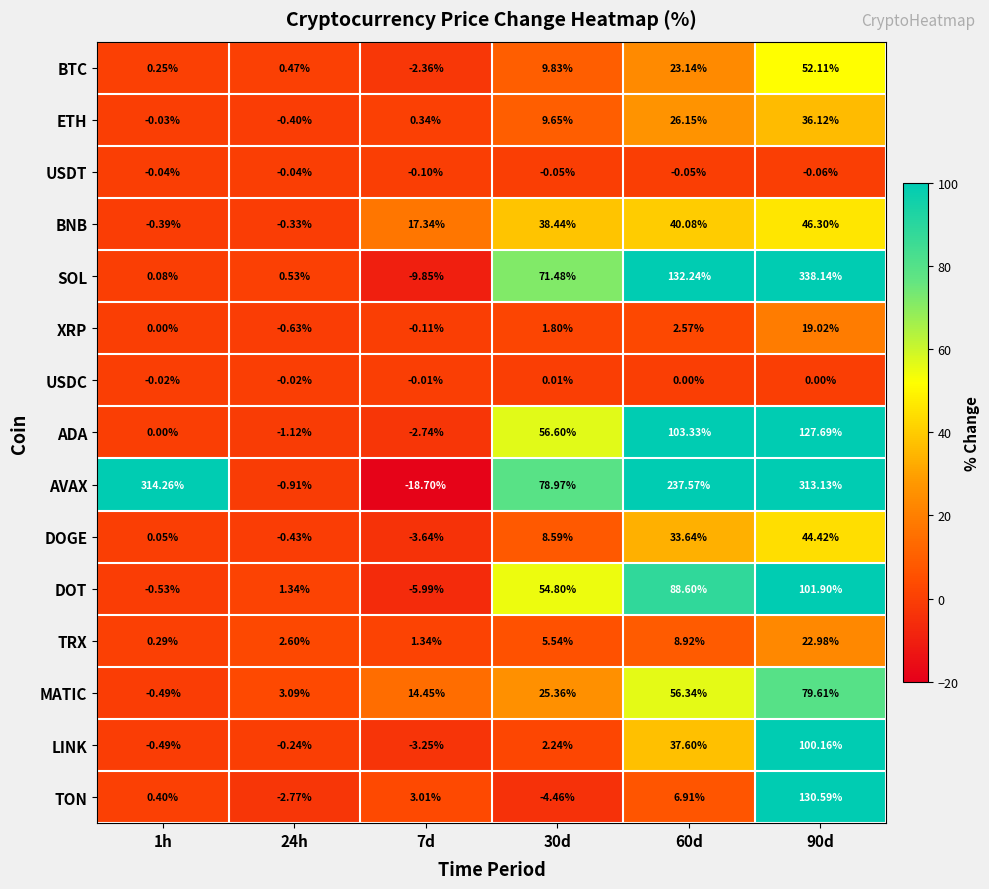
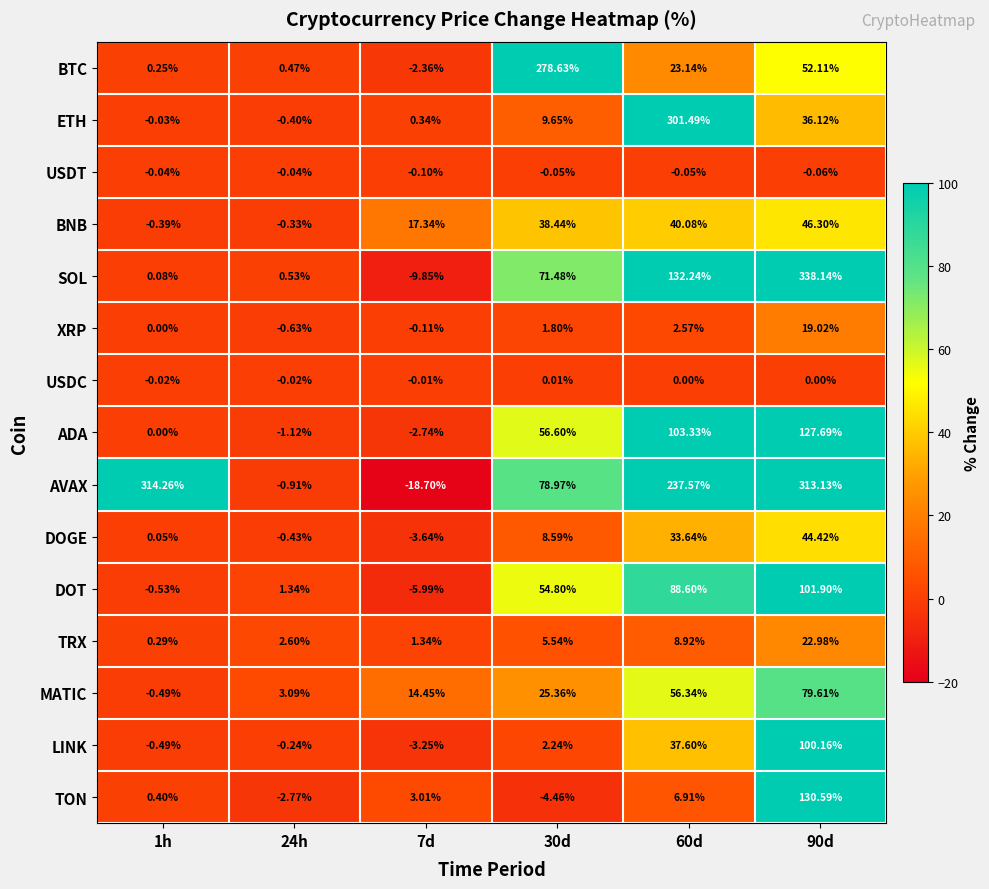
  {
    "BTC": {
      "1h": "0.25%",
      "24h": "0.47%",
      "7d": "-2.36%",
-     "30d": "9.83%",
+     "30d": "278.63%",
      "60d": "23.14%",
      "90d": "52.11%"
    },
    "ETH": {
      "1h": "-0.03%",
      "24h": "-0.40%",
      "7d": "0.34%",
      "30d": "9.65%",
-     "60d": "26.15%",
+     "60d": "301.49%",
      "90d": "36.12%"
    },
    "USDT": {
      "1h": "-0.04%",
      "24h": "-0.04%",
      "7d": "-0.10%",
      "30d": "-0.05%",
      "60d": "-0.05%",
      "90d": "-0.06%"
    },
    "BNB": {
      "1h": "-0.39%",
      "24h": "-0.33%",
      "7d": "17.34%",
      "30d": "38.44%",
      "60d": "40.08%",
      "90d": "46.30%"
    },
    "SOL": {
      "1h": "0.08%",
      "24h": "0.53%",
      "7d": "-9.85%",
      "30d": "71.48%",
      "60d": "132.24%",
      "90d": "338.14%"
    },
    "XRP": {
      "1h": "0.00%",
      "24h": "-0.63%",
      "7d": "-0.11%",
      "30d": "1.80%",
      "60d": "2.57%",
      "90d": "19.02%"
    },
    "USDC": {
      "1h": "-0.02%",
      "24h": "-0.02%",
      "7d": "-0.01%",
      "30d": "0.01%",
      "60d": "0.00%",
      "90d": "0.00%"
    },
    "ADA": {
      "1h": "0.00%",
      "24h": "-1.12%",
      "7d": "-2.74%",
      "30d": "56.60%",
      "60d": "103.33%",
      "90d": "127.69%"
    },
    "AVAX": {
      "1h": "314.26%",
      "24h": "-0.91%",
      "7d": "-18.70%",
      "30d": "78.97%",
      "60d": "237.57%",
      "90d": "313.13%"
    },
    "DOGE": {
      "1h": "0.05%",
      "24h": "-0.43%",
      "7d": "-3.64%",
      "30d": "8.59%",
      "60d": "33.64%",
      "90d": "44.42%"
    },
    "DOT": {
      "1h": "-0.53%",
      "24h": "1.34%",
      "7d": "-5.99%",
      "30d": "54.80%",
      "60d": "88.60%",
      "90d": "101.90%"
    },
    "TRX": {
      "1h": "0.29%",
      "24h": "2.60%",
      "7d": "1.34%",
      "30d": "5.54%",
      "60d": "8.92%",
      "90d": "22.98%"
    },
    "MATIC": {
      "1h": "-0.49%",
      "24h": "3.09%",
      "7d": "14.45%",
      "30d": "25.36%",
      "60d": "56.34%",
      "90d": "79.61%"
    },
    "LINK": {
      "1h": "-0.49%",
      "24h": "-0.24%",
      "7d": "-3.25%",
      "30d": "2.24%",
      "60d": "37.60%",
      "90d": "100.16%"
    },
    "TON": {
      "1h": "0.40%",
      "24h": "-2.77%",
      "7d": "3.01%",
      "30d": "-4.46%",
      "60d": "6.91%",
      "90d": "130.59%"
    }
  }
